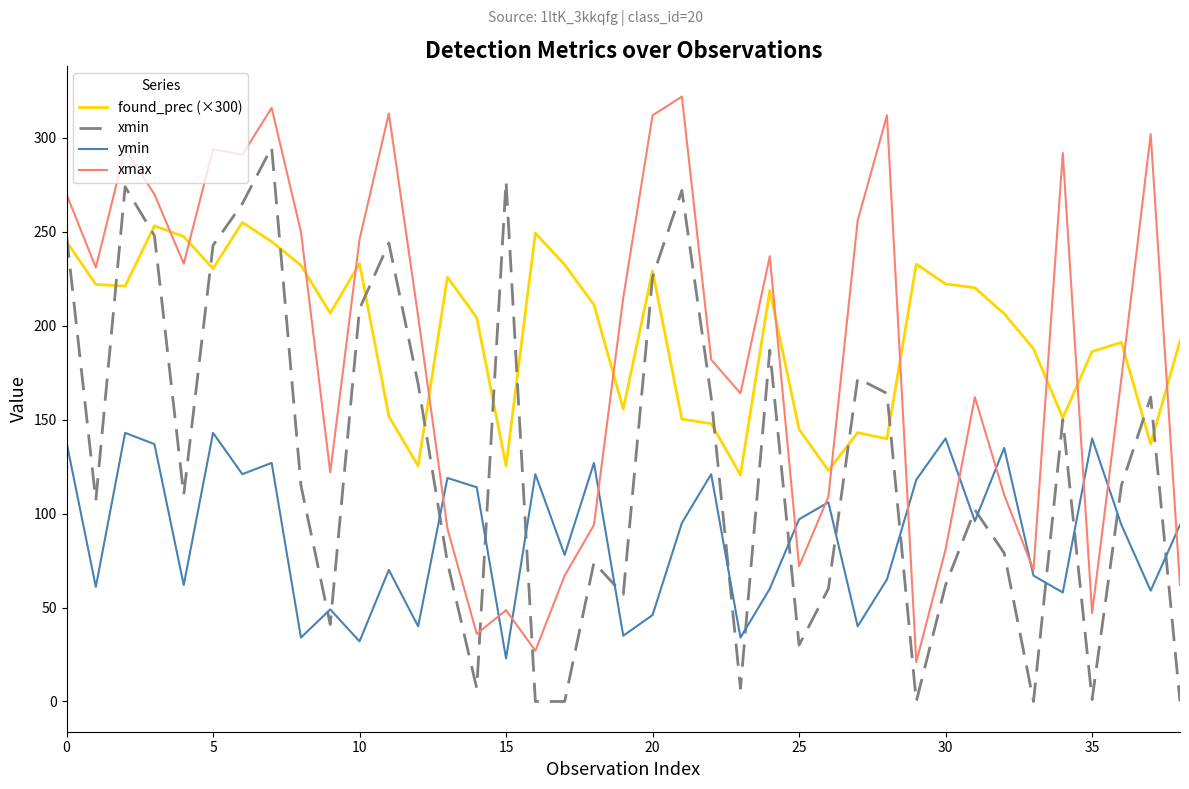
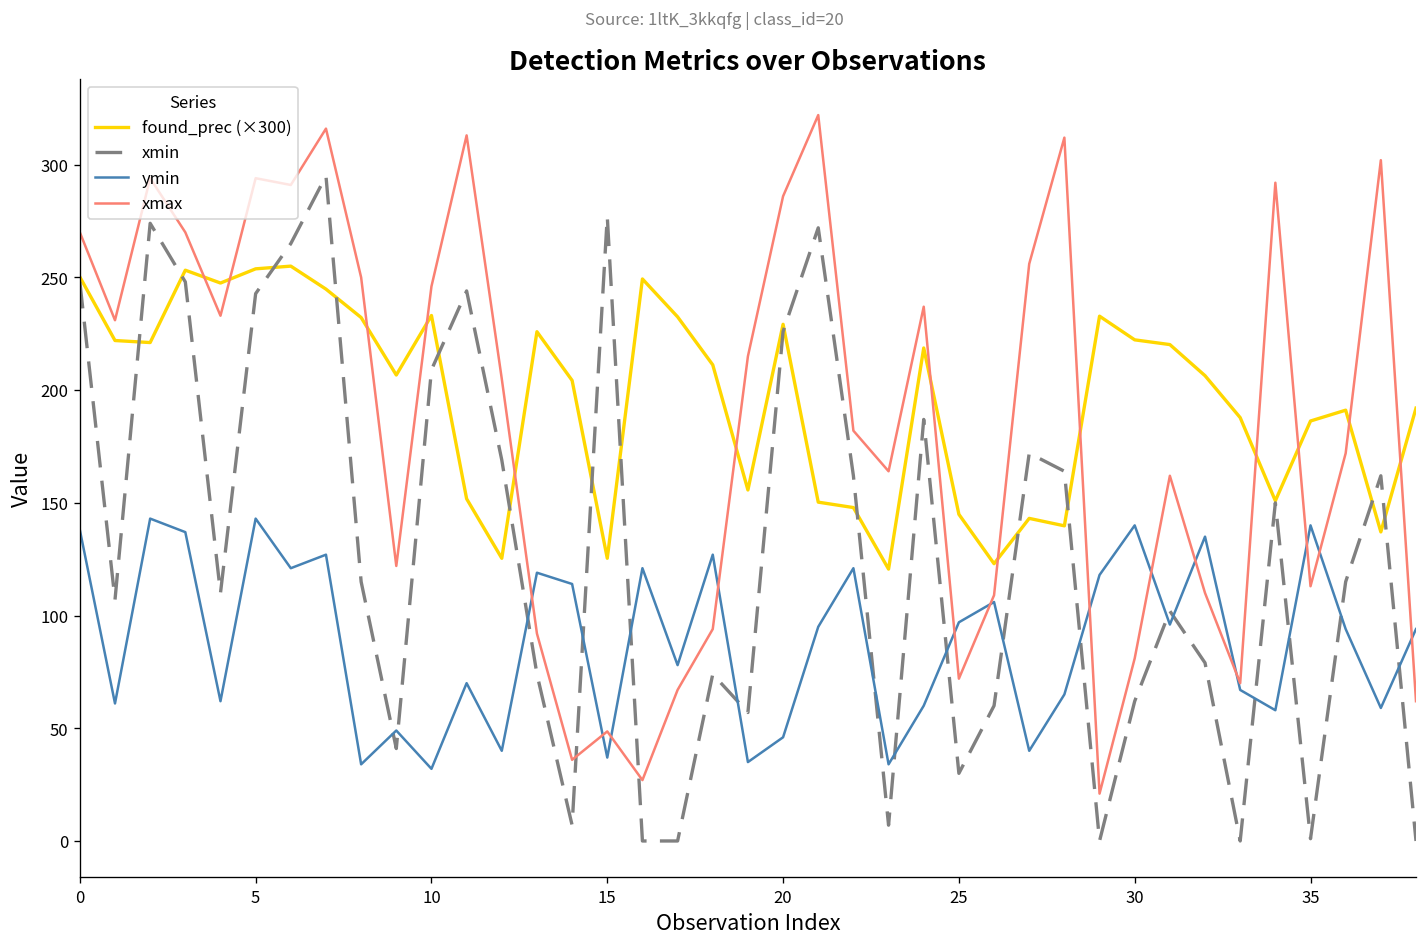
  {
    "found_prec (×300)": {
-     "0": 245,
-     "5": 230,
+     "0": 250,
+     "5": 254,
      "10": 233,
      "15": 125,
      "20": 229,
      "25": 145,
      "30": 222,
      "35": 186
    },
    "xmin": {
      "0": 248,
      "5": 243,
      "10": 209,
      "15": 277,
      "20": 226,
      "25": 30,
      "30": 62,
      "35": 1
    },
    "ymin": {
      "0": 138,
      "5": 143,
      "10": 32,
-     "15": 23,
+     "15": 37,
      "20": 46,
      "25": 97,
      "30": 140,
      "35": 140
    },
    "xmax": {
      "0": 270,
      "10": 246,
      "15": 49,
-     "20": 312,
+     "20": 286,
      "25": 72,
      "30": 81,
-     "35": 47
+     "35": 113
    }
  }
